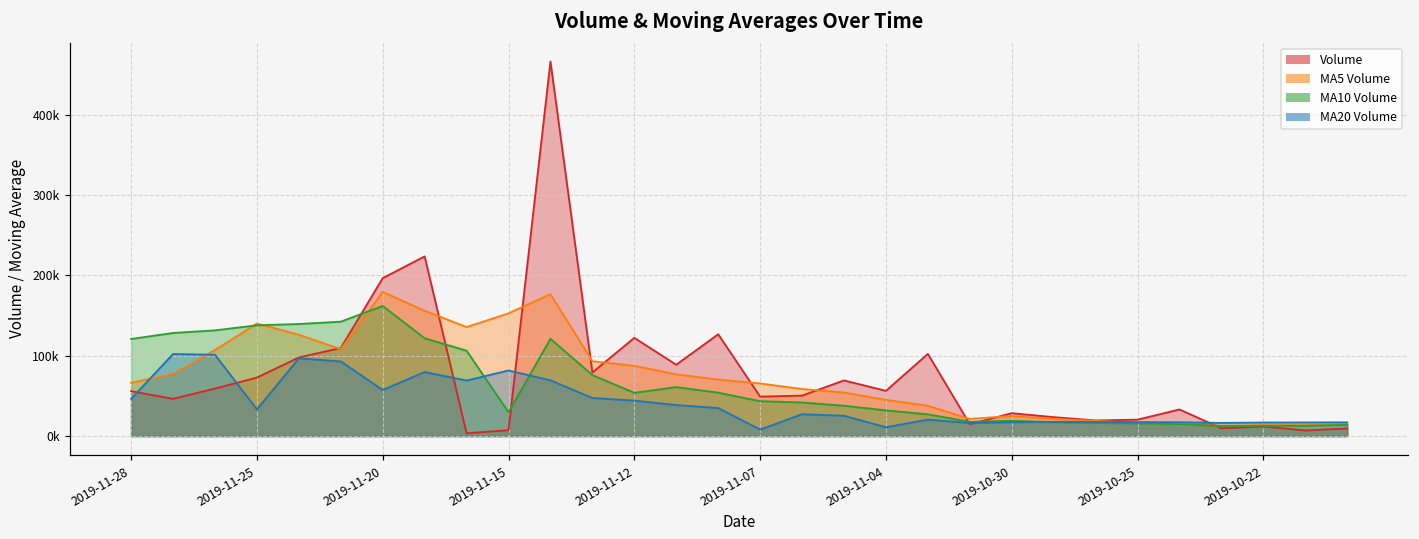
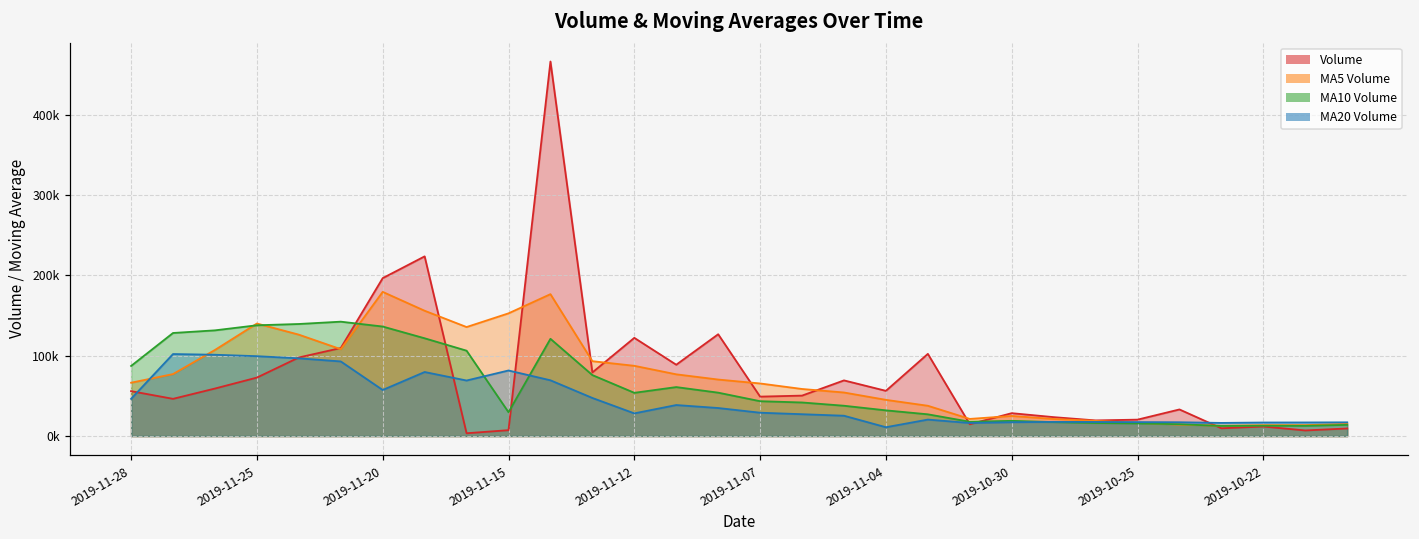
  {
    "MA10 Volume": {
-     "2019-11-28": 120000,
-     "2019-11-20": 160000,
+     "2019-11-28": 90000,
+     "2019-11-20": 140000,
      "2019-11-15": 30000,
      "2019-11-12": 50000,
      "2019-11-07": 40000,
      "2019-11-04": 30000
    },
    "MA20 Volume": {
      "2019-11-28": 50000,
-     "2019-11-25": 30000,
+     "2019-11-25": 100000,
      "2019-11-20": 60000,
      "2019-11-15": 80000,
-     "2019-11-12": 40000,
-     "2019-11-07": 10000,
+     "2019-11-12": 30000,
+     "2019-11-07": 30000,
      "2019-11-04": 10000
    }
  }
